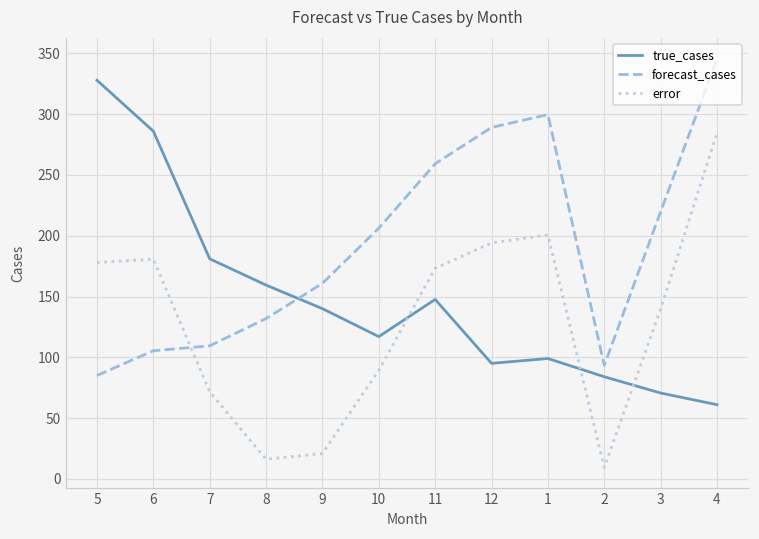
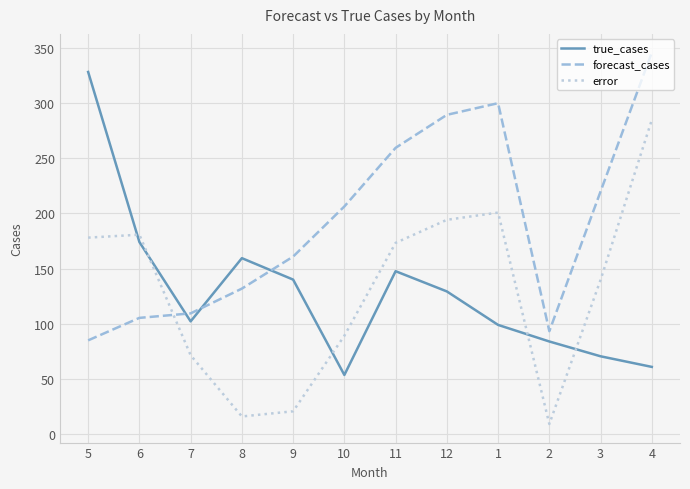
  {
    "true_cases": {
      "5": 328,
-     "6": 286,
-     "7": 181,
+     "6": 174,
+     "7": 102,
      "8": 159,
      "9": 140,
-     "10": 117,
+     "10": 54,
      "11": 148,
-     "12": 95,
+     "12": 129,
      "1": 99,
      "2": 84,
      "3": 71,
      "4": 61
    }
  }
